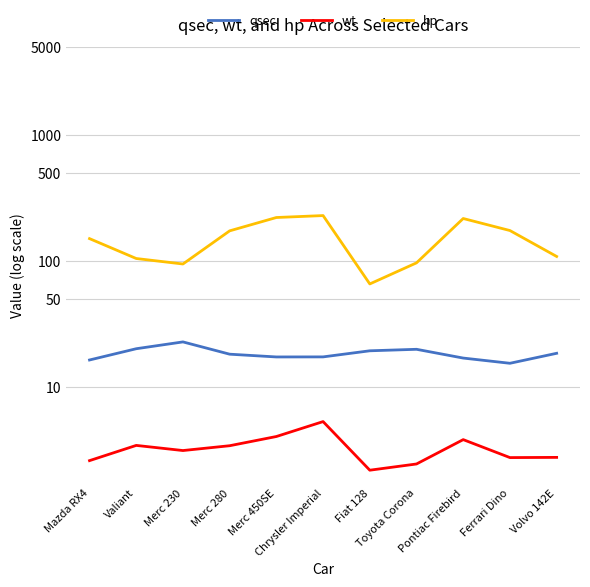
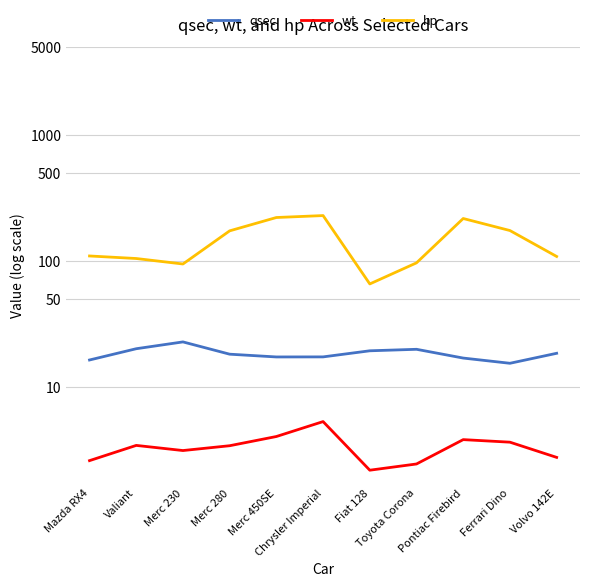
  {
    "qsec": {
      "Mazda RX4": 16,
      "Valiant": 20,
      "Merc 230": 23,
      "Merc 280": 18,
      "Merc 450SE": 17,
      "Chrysler Imperial": 17,
      "Fiat 128": 19,
      "Toyota Corona": 20,
      "Pontiac Firebird": 17,
      "Ferrari Dino": 16,
      "Volvo 142E": 19
    },
    "wt": {
      "Mazda RX4": 2.6,
      "Valiant": 3.5,
      "Merc 230": 3.2,
      "Merc 280": 3.4,
      "Merc 450SE": 4.1,
      "Chrysler Imperial": 5.3,
      "Fiat 128": 2.2,
      "Toyota Corona": 2.5,
      "Pontiac Firebird": 3.8,
-     "Ferrari Dino": 2.8,
+     "Ferrari Dino": 3.7,
      "Volvo 142E": 2.8
    },
    "hp": {
-     "Mazda RX4": 150,
+     "Mazda RX4": 110,
      "Valiant": 110,
      "Merc 230": 100,
      "Merc 280": 170,
      "Merc 450SE": 220,
      "Chrysler Imperial": 230,
      "Fiat 128": 70,
      "Toyota Corona": 100,
      "Pontiac Firebird": 220,
      "Ferrari Dino": 180,
      "Volvo 142E": 110
    }
  }
